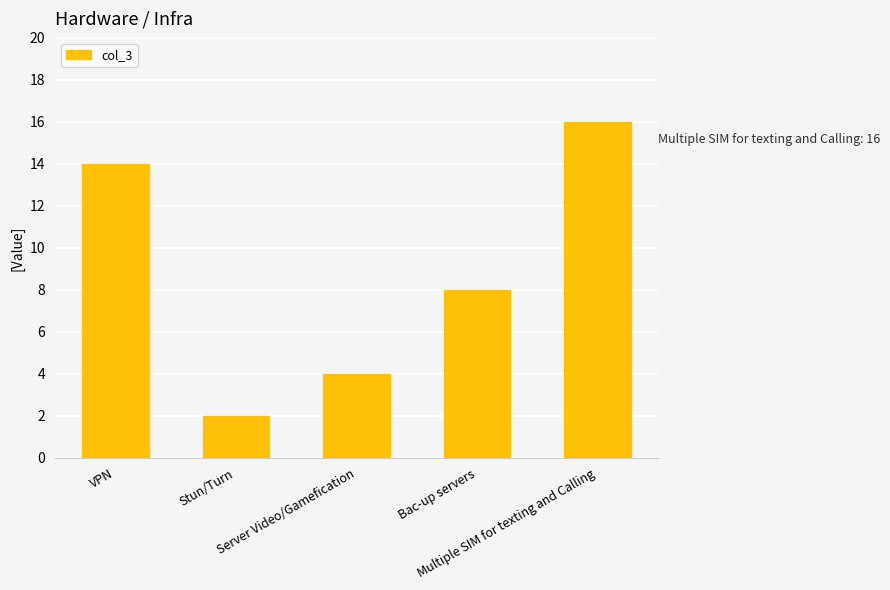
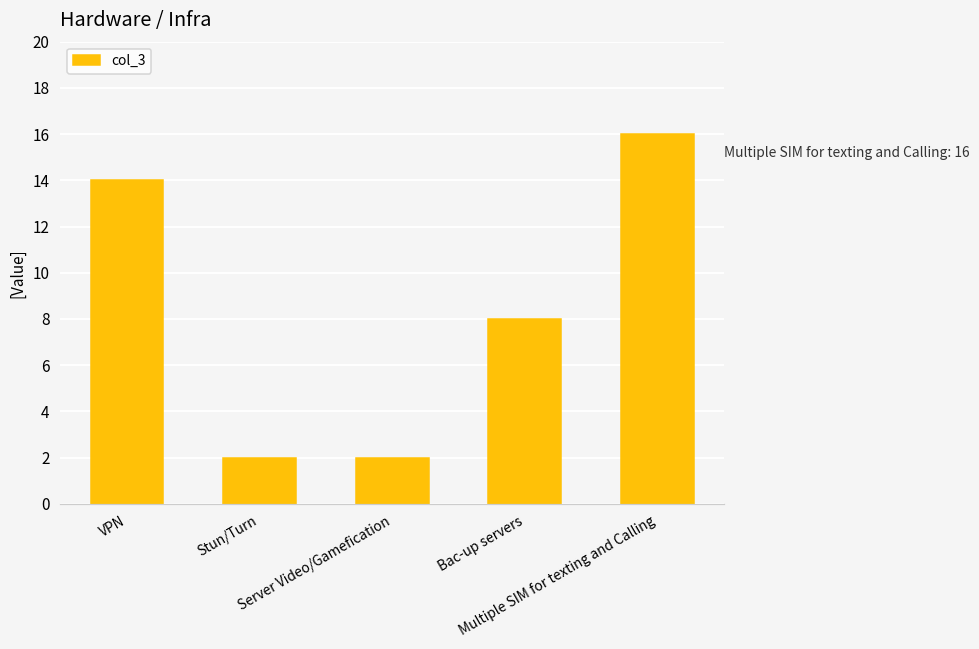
  {
    "VPN": 14,
    "Stun/Turn": 2,
-   "Server Video/Gamefication": 4,
+   "Server Video/Gamefication": 2,
    "Bac-up servers": 8,
    "Multiple SIM for texting and Calling": 16
  }
